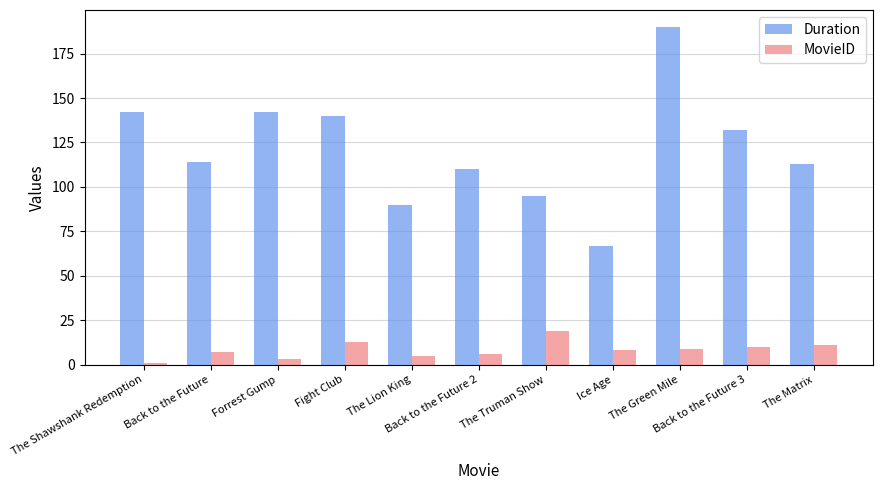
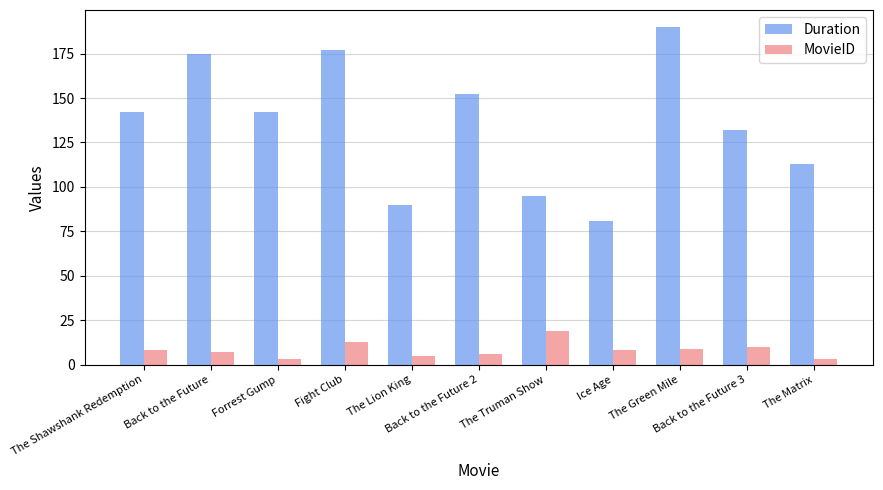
  {
    "Duration": {
      "The Shawshank Redemption": 142,
-     "Back to the Future": 114,
+     "Back to the Future": 175,
      "Forrest Gump": 142,
-     "Fight Club": 140,
+     "Fight Club": 177,
      "The Lion King": 90,
-     "Back to the Future 2": 110,
+     "Back to the Future 2": 152,
      "The Truman Show": 95,
-     "Ice Age": 67,
+     "Ice Age": 81,
      "The Green Mile": 190,
      "Back to the Future 3": 132,
      "The Matrix": 113
    },
    "MovieID": {
-     "The Shawshank Redemption": 1,
+     "The Shawshank Redemption": 8,
      "Back to the Future": 7,
      "Forrest Gump": 3,
      "Fight Club": 13,
      "The Lion King": 5,
      "Back to the Future 2": 6,
      "The Truman Show": 19,
      "Ice Age": 8,
      "The Green Mile": 9,
      "Back to the Future 3": 10,
-     "The Matrix": 11
+     "The Matrix": 3
    }
  }
